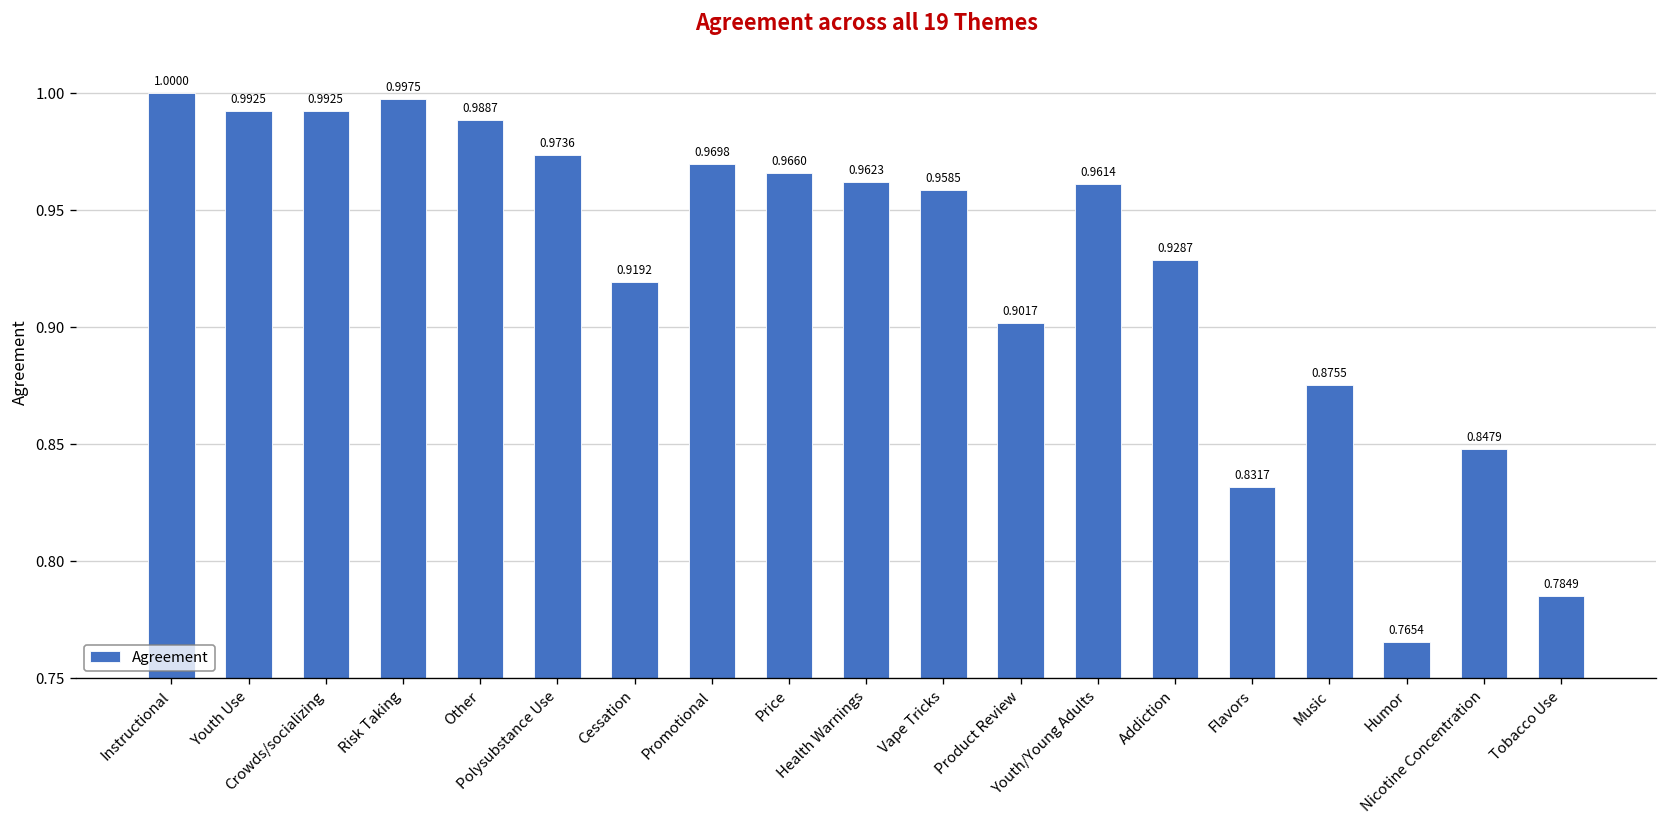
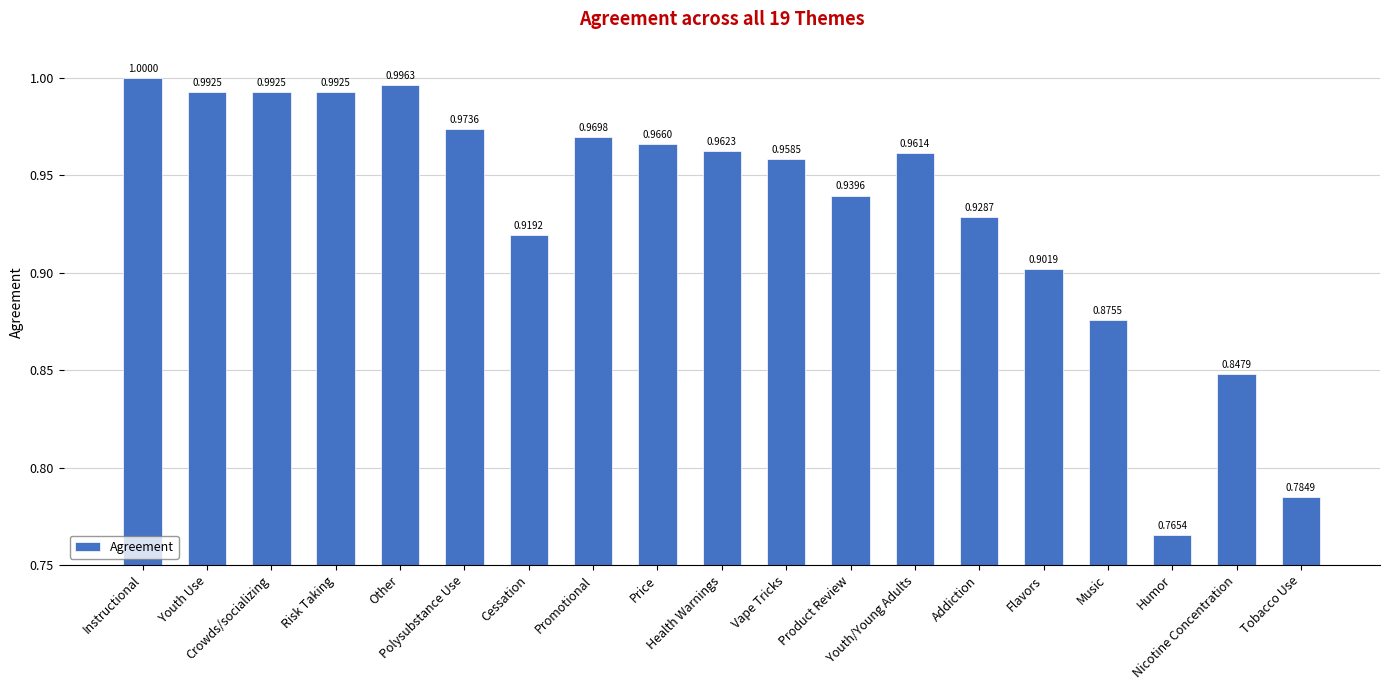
  {
    "Instructional": 1.0000,
    "Youth Use": 0.9925,
    "Crowds/socializing": 0.9925,
-   "Risk Taking": 0.9975,
-   "Other": 0.9887,
+   "Risk Taking": 0.9925,
+   "Other": 0.9963,
    "Polysubstance Use": 0.9736,
    "Cessation": 0.9192,
    "Promotional": 0.9698,
    "Price": 0.9660,
    "Health Warnings": 0.9623,
    "Vape Tricks": 0.9585,
-   "Product Review": 0.9017,
+   "Product Review": 0.9396,
    "Youth/Young Adults": 0.9614,
    "Addiction": 0.9287,
-   "Flavors": 0.8317,
+   "Flavors": 0.9019,
    "Music": 0.8755,
    "Humor": 0.7654,
    "Nicotine Concentration": 0.8479,
    "Tobacco Use": 0.7849
  }
